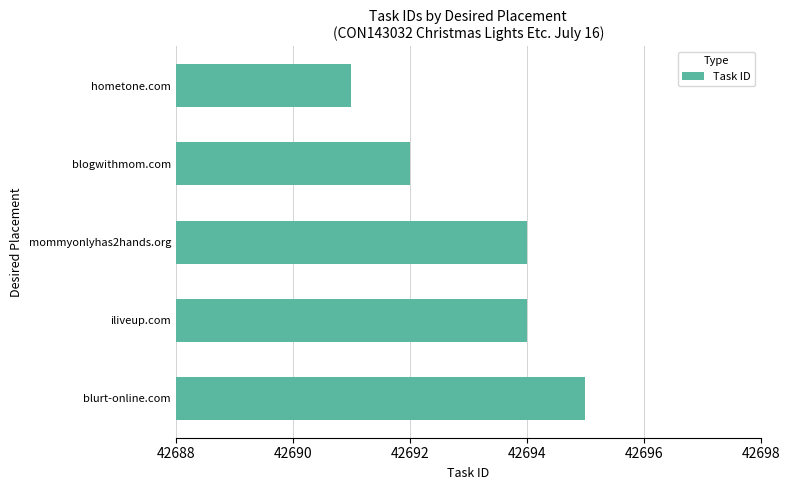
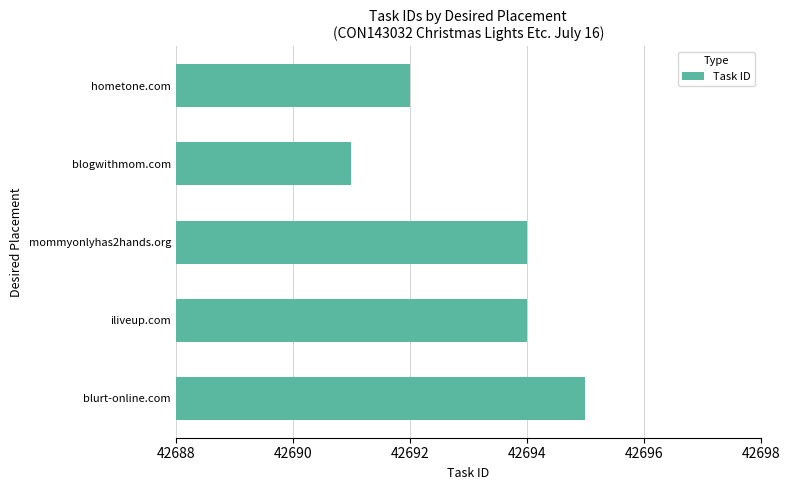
  {
-   "hometone.com": 42691,
-   "blogwithmom.com": 42692,
+   "hometone.com": 42692,
+   "blogwithmom.com": 42691,
    "mommyonlyhas2hands.org": 42694,
    "iliveup.com": 42694,
    "blurt-online.com": 42695
  }
